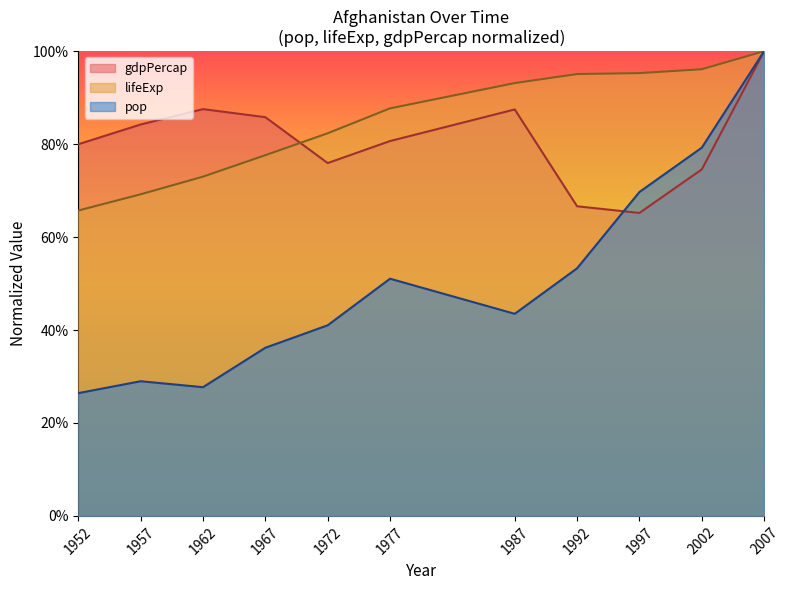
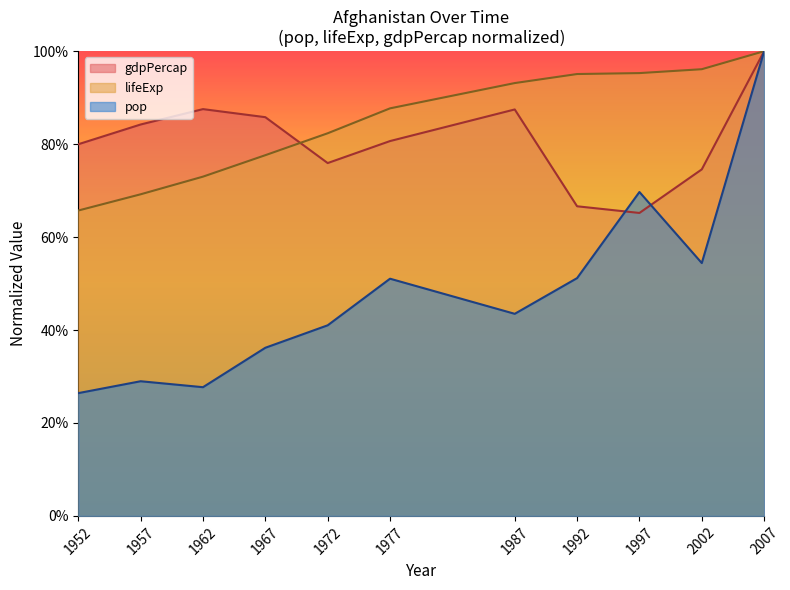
  {
    "pop": {
      "1952": "26%",
      "1957": "29%",
      "1962": "28%",
      "1967": "36%",
      "1972": "41%",
      "1977": "51%",
      "1987": "43%",
-     "1992": "53%",
+     "1992": "51%",
      "1997": "70%",
-     "2002": "79%"
+     "2002": "54%"
    }
  }
